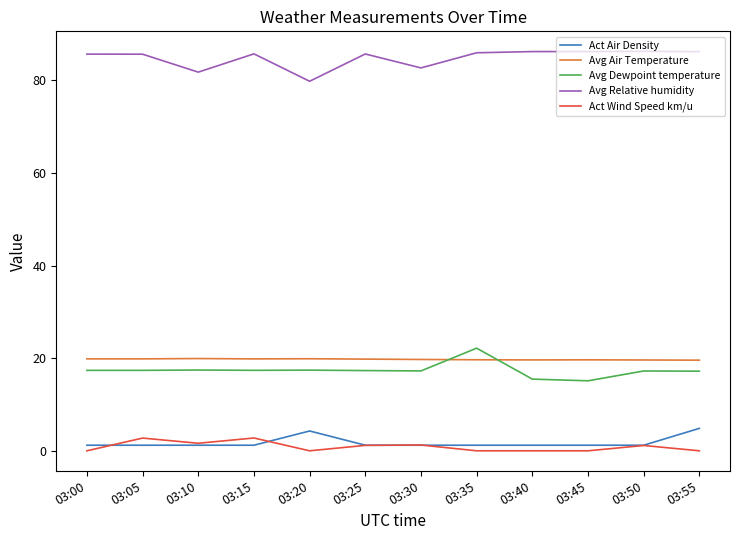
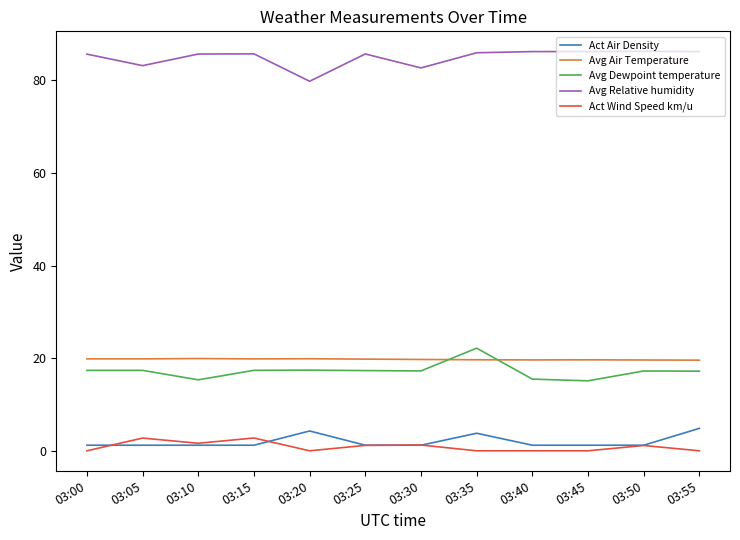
  {
    "Act Air Density": {
      "03:00": 1,
      "03:05": 1,
      "03:15": 1,
      "03:20": 4,
-     "03:35": 1,
+     "03:35": 4,
      "03:40": 1,
      "03:45": 1,
      "03:55": 5
    },
    "Avg Dewpoint temperature": {
      "03:00": 17,
      "03:05": 17,
-     "03:10": 17,
+     "03:10": 15,
      "03:15": 17,
      "03:20": 17,
      "03:25": 17,
      "03:30": 17,
      "03:35": 22,
      "03:40": 15,
      "03:45": 15,
      "03:50": 17,
      "03:55": 17
    },
    "Avg Relative humidity": {
      "03:00": 86,
-     "03:05": 86,
-     "03:10": 82,
+     "03:05": 83,
+     "03:10": 86,
      "03:15": 86,
      "03:20": 80,
      "03:25": 86,
      "03:30": 83,
      "03:35": 86,
      "03:40": 86
    }
  }
